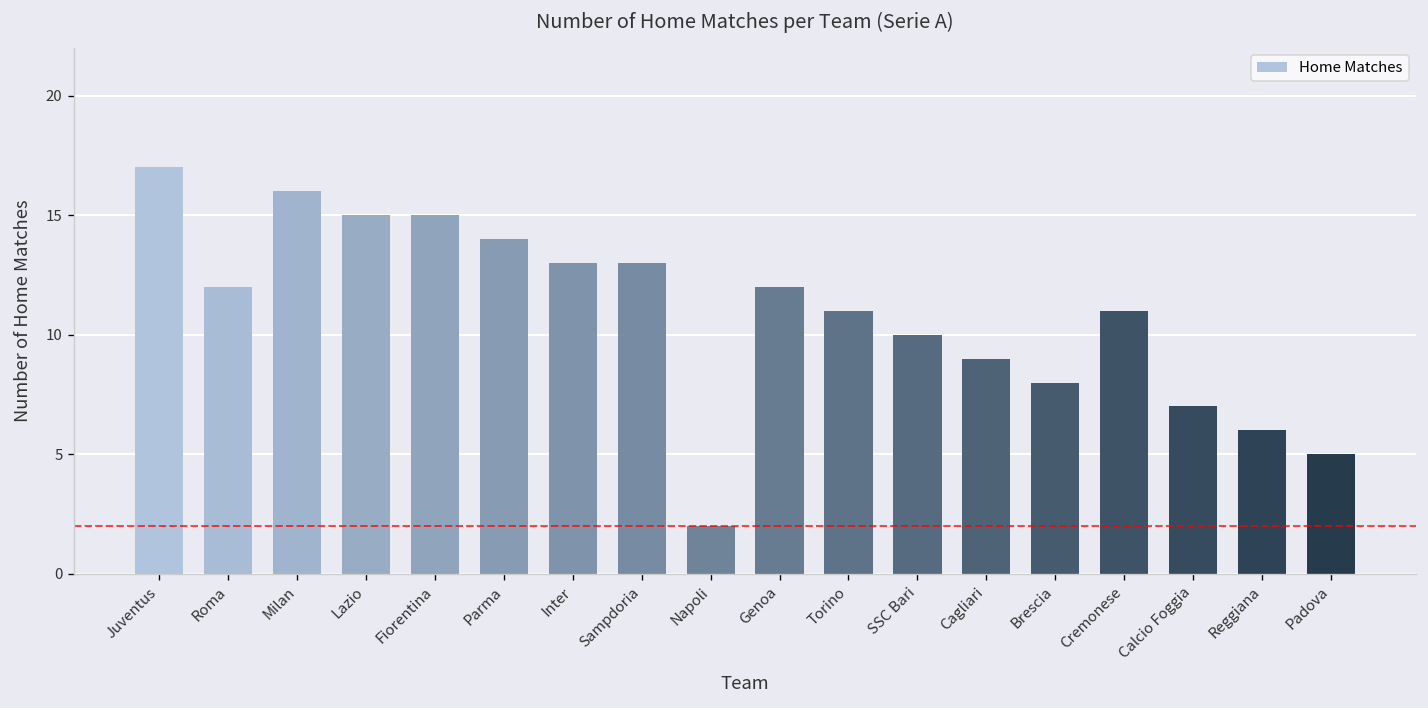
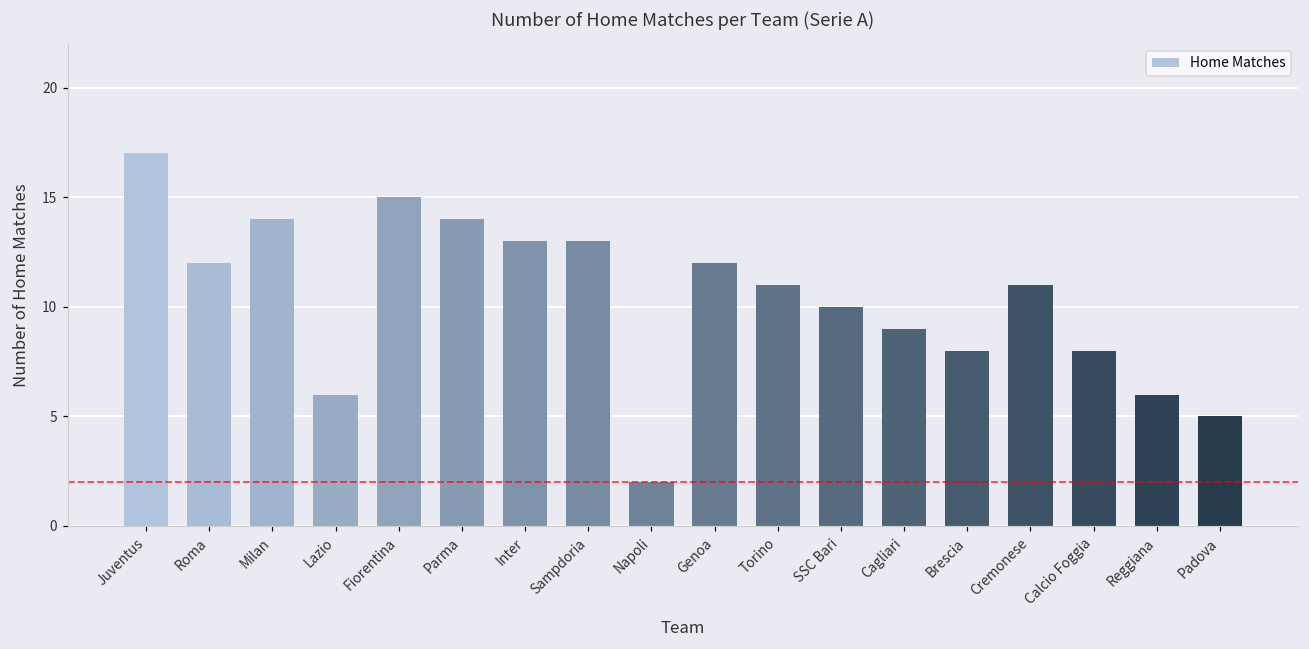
  {
    "Juventus": 17,
    "Roma": 12,
-   "Milan": 16,
-   "Lazio": 15,
+   "Milan": 14,
+   "Lazio": 6,
    "Fiorentina": 15,
    "Parma": 14,
    "Inter": 13,
    "Sampdoria": 13,
    "Napoli": 2,
    "Genoa": 12,
    "Torino": 11,
    "SSC Bari": 10,
    "Cagliari": 9,
    "Brescia": 8,
    "Cremonese": 11,
-   "Calcio Foggia": 7,
+   "Calcio Foggia": 8,
    "Reggiana": 6,
    "Padova": 5
  }
